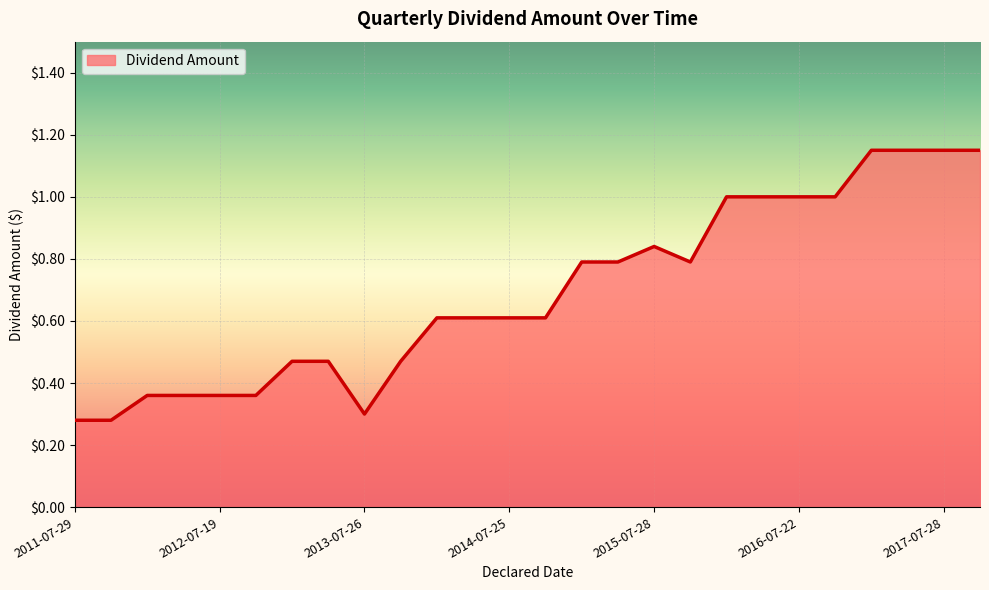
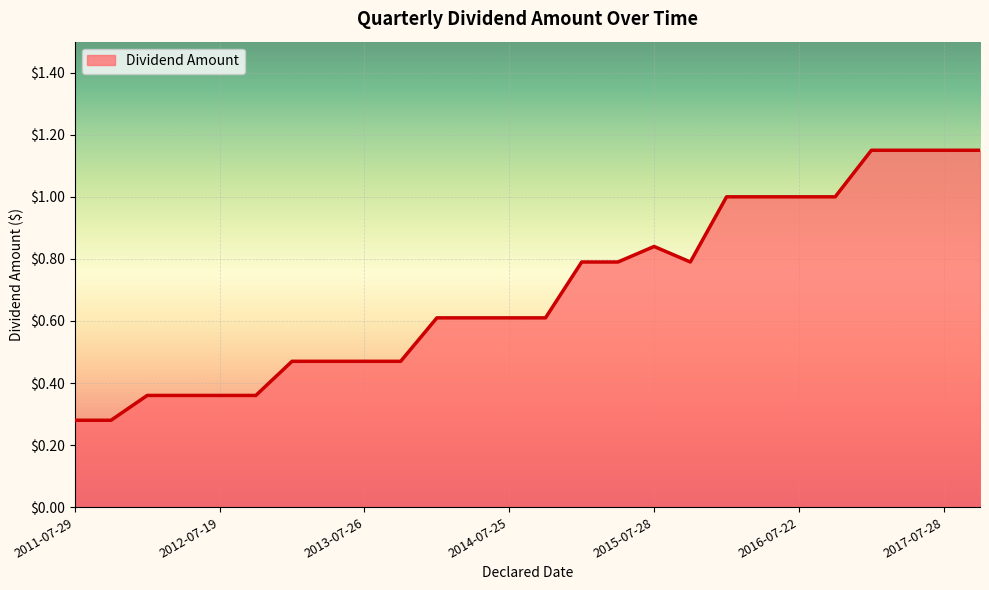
  {
    "2011-07-29": "$0.28",
    "2012-07-19": "$0.36",
-   "2013-07-26": "$0.30",
+   "2013-07-26": "$0.47",
    "2014-07-25": "$0.61",
    "2015-07-28": "$0.84",
    "2016-07-22": "$1.00",
    "2017-07-28": "$1.15"
  }
